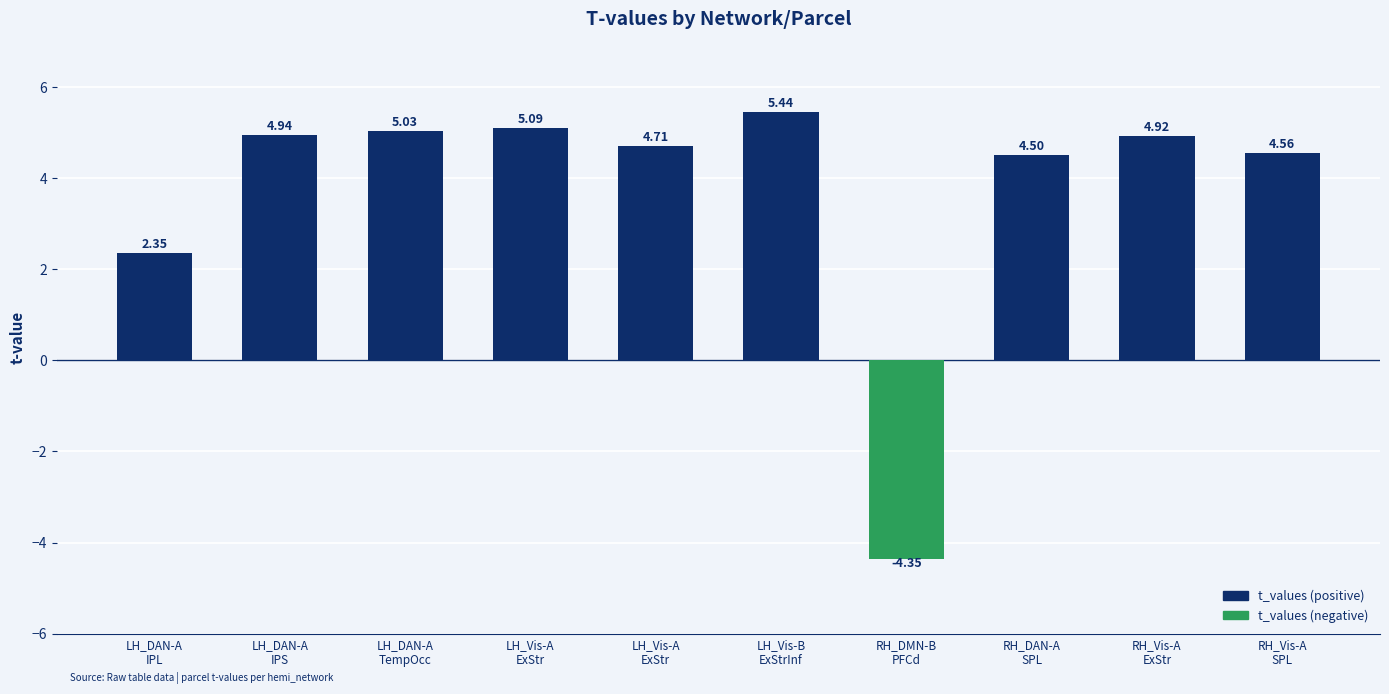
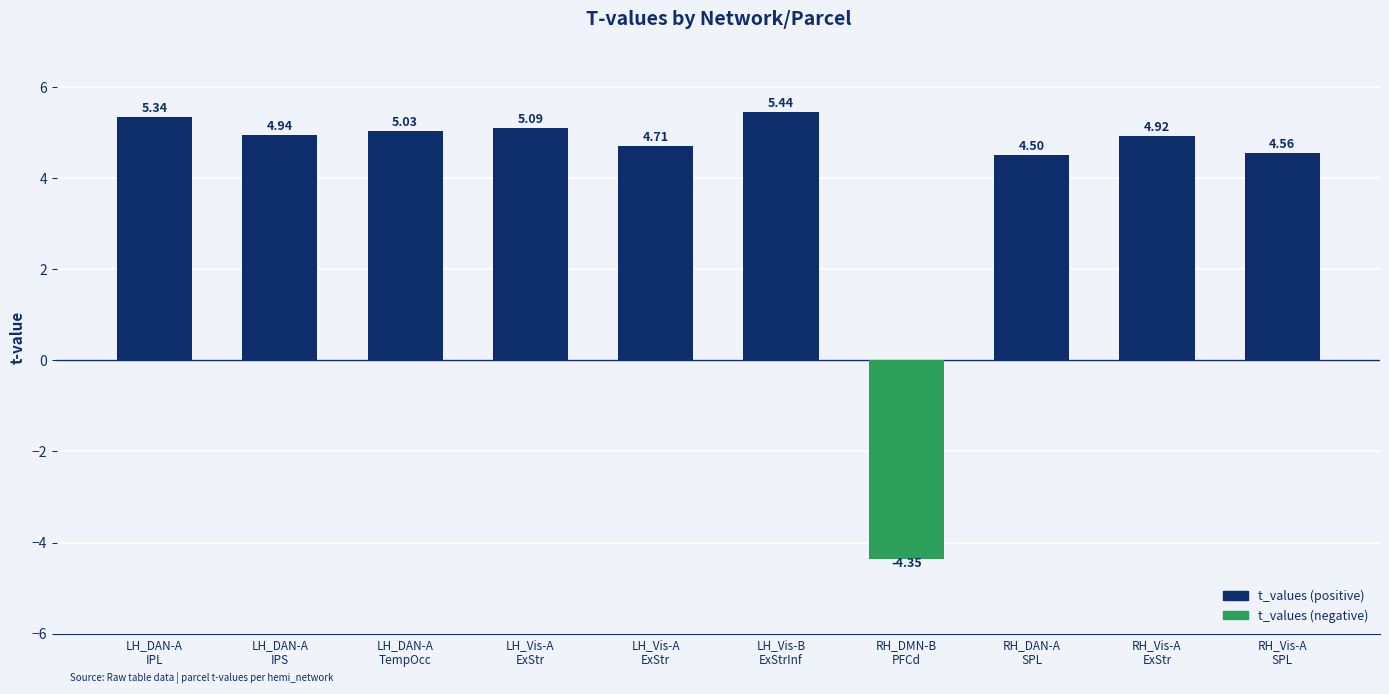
  {
-   "LH_DAN-A IPL": 2.35,
+   "LH_DAN-A IPL": 5.34,
    "LH_DAN-A IPS": 4.94,
    "LH_DAN-A TempOcc": 5.03,
    "LH_Vis-B ExStrInf": 5.44,
    "RH_DMN-B PFCd": -4.35,
    "RH_DAN-A SPL": 4.50,
    "RH_Vis-A ExStr": 4.92,
    "RH_Vis-A SPL": 4.56
  }
